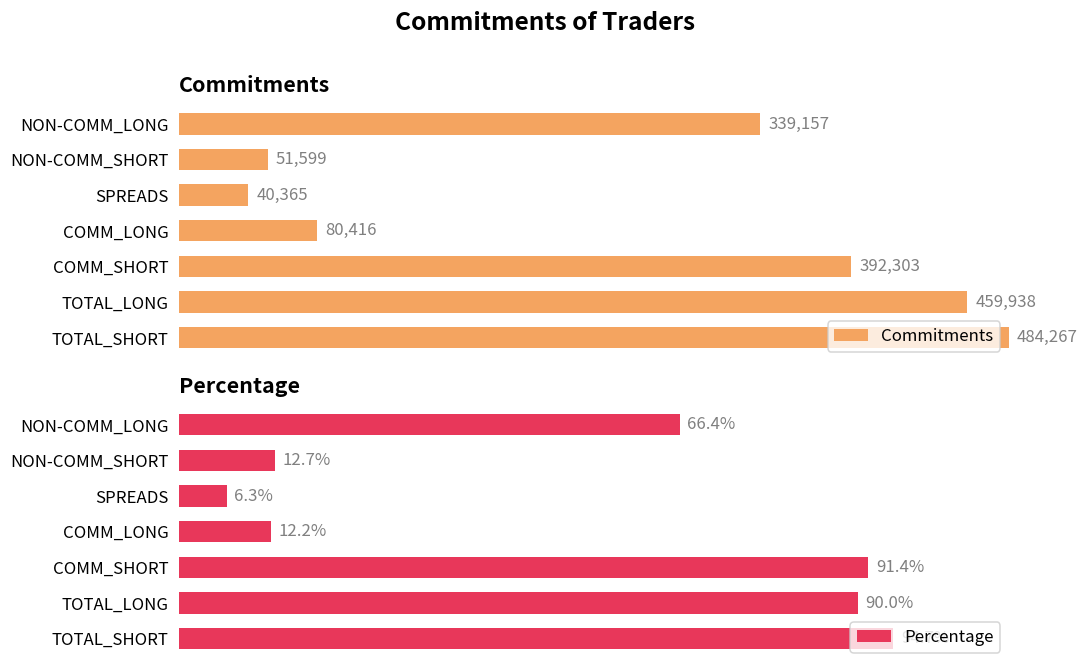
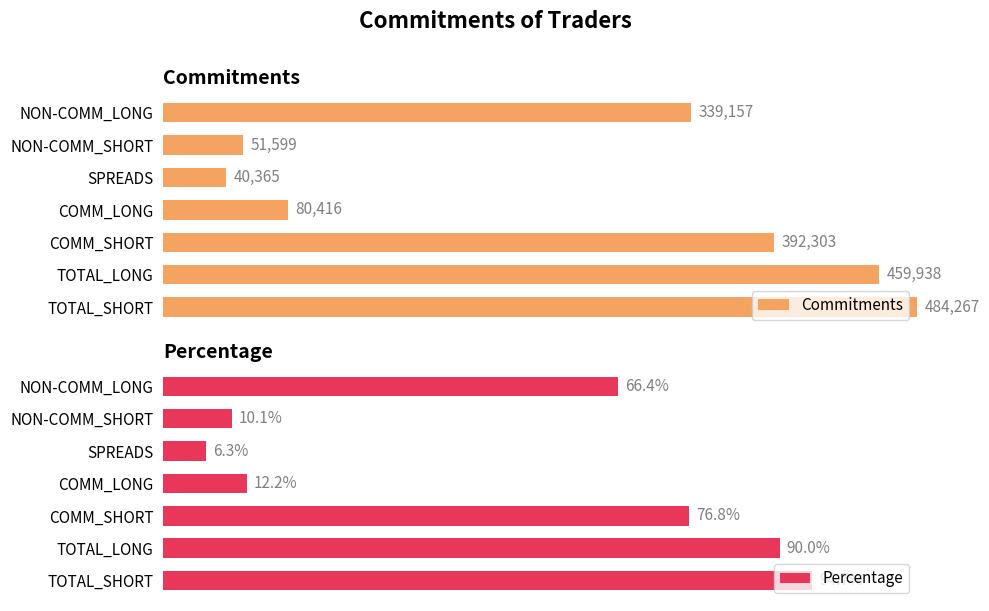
  {
    "Percentage": {
      "NON-COMM_LONG": "66.4%",
-     "NON-COMM_SHORT": "12.7%",
+     "NON-COMM_SHORT": "10.1%",
      "SPREADS": "6.3%",
      "COMM_LONG": "12.2%",
-     "COMM_SHORT": "91.4%",
+     "COMM_SHORT": "76.8%",
      "TOTAL_LONG": "90.0%"
    }
  }
